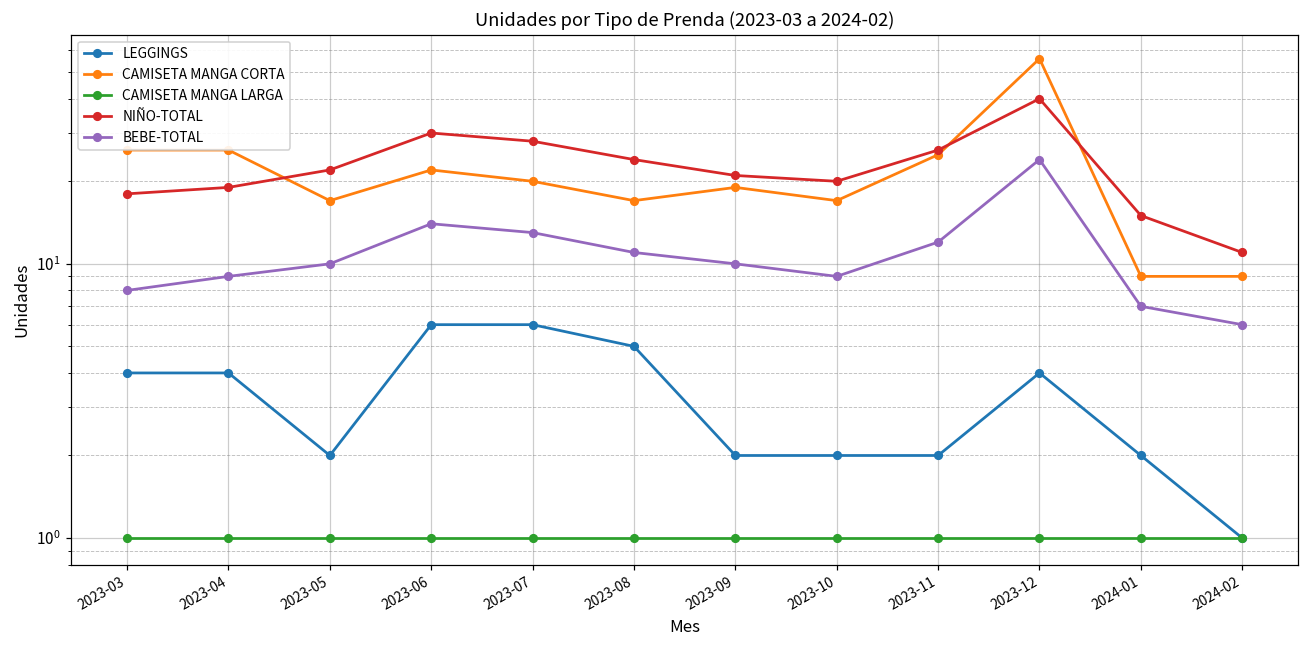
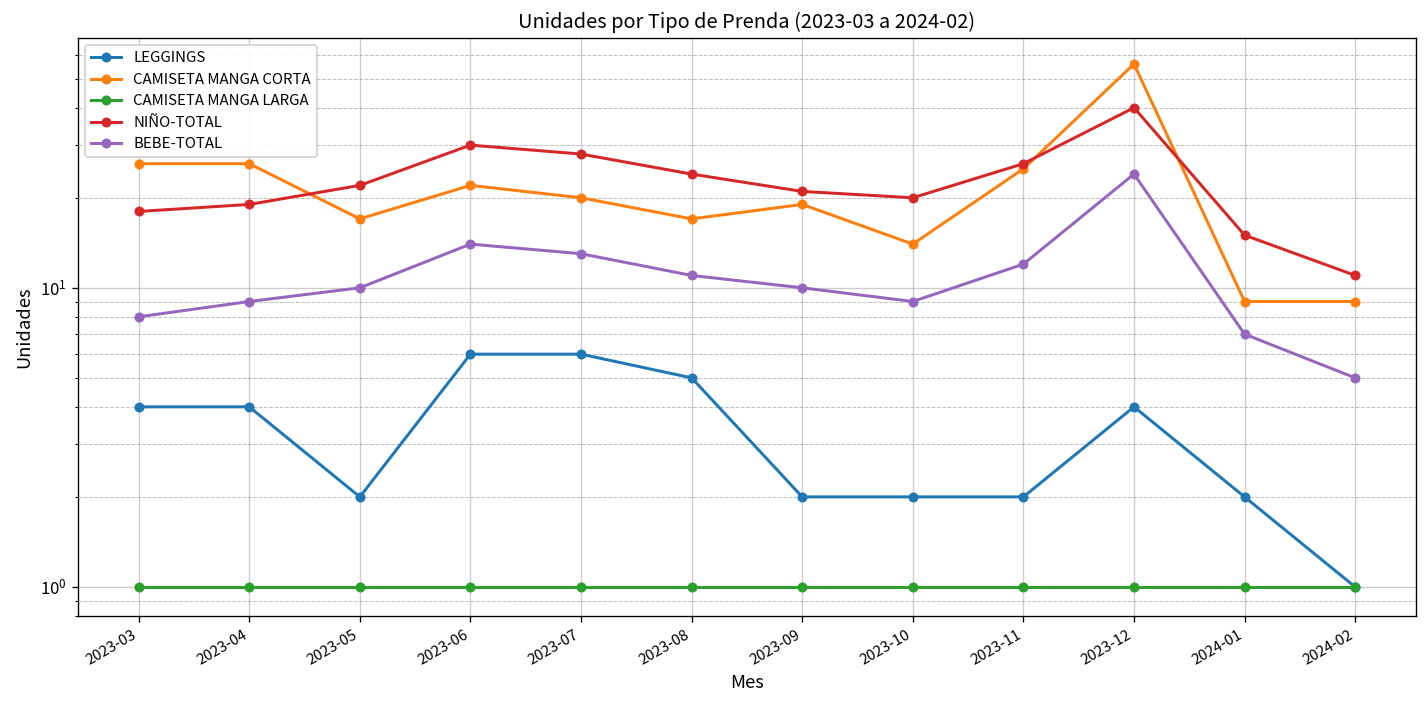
  {
    "LEGGINGS": {
      "2023-03": 4,
      "2023-04": 4,
      "2023-05": 2,
      "2023-06": 6,
      "2023-07": 6,
      "2023-08": 5,
      "2023-09": 2,
      "2023-10": 2,
      "2023-11": 2,
      "2023-12": 4,
      "2024-01": 2
    },
    "CAMISETA MANGA CORTA": {
      "2023-05": 17,
      "2023-06": 22,
      "2023-07": 20,
      "2023-08": 17,
      "2023-09": 19,
-     "2023-10": 17,
+     "2023-10": 14,
      "2023-11": 25,
      "2023-12": 56,
      "2024-01": 9,
      "2024-02": 9
    },
    "CAMISETA MANGA LARGA": {
      "2023-03": 1,
      "2023-04": 1,
      "2023-05": 1,
      "2023-06": 1,
      "2023-07": 1,
      "2023-08": 1,
      "2023-09": 1,
      "2023-10": 1,
      "2023-11": 1,
      "2023-12": 1,
      "2024-01": 1
    },
    "NIÑO-TOTAL": {
      "2023-03": 18,
      "2023-04": 19,
      "2023-05": 22,
      "2023-06": 30,
      "2023-07": 28,
      "2023-08": 24,
      "2023-09": 21,
      "2023-10": 20,
      "2023-11": 26,
      "2023-12": 40,
      "2024-01": 15,
      "2024-02": 11
    },
    "BEBE-TOTAL": {
      "2023-03": 8,
      "2023-04": 9,
      "2023-05": 10,
      "2023-06": 14,
      "2023-07": 13,
      "2023-08": 11,
      "2023-09": 10,
      "2023-10": 9,
      "2023-11": 12,
      "2023-12": 24,
      "2024-01": 7,
-     "2024-02": 6
+     "2024-02": 5
    }
  }
